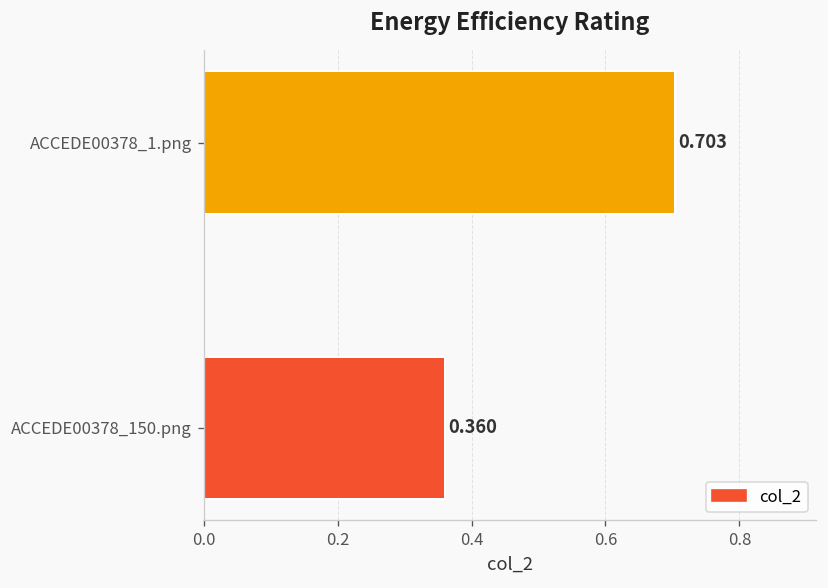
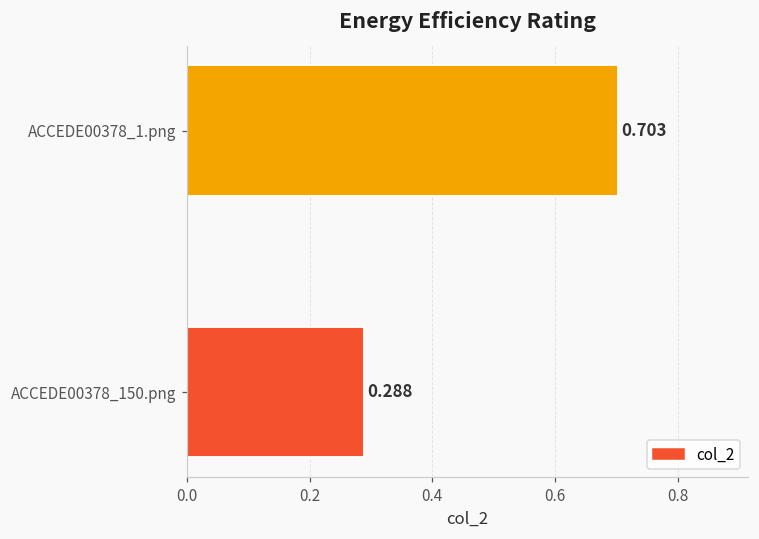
  {
    "ACCEDE00378_1.png": 0.703,
-   "ACCEDE00378_150.png": 0.360
+   "ACCEDE00378_150.png": 0.288
  }
